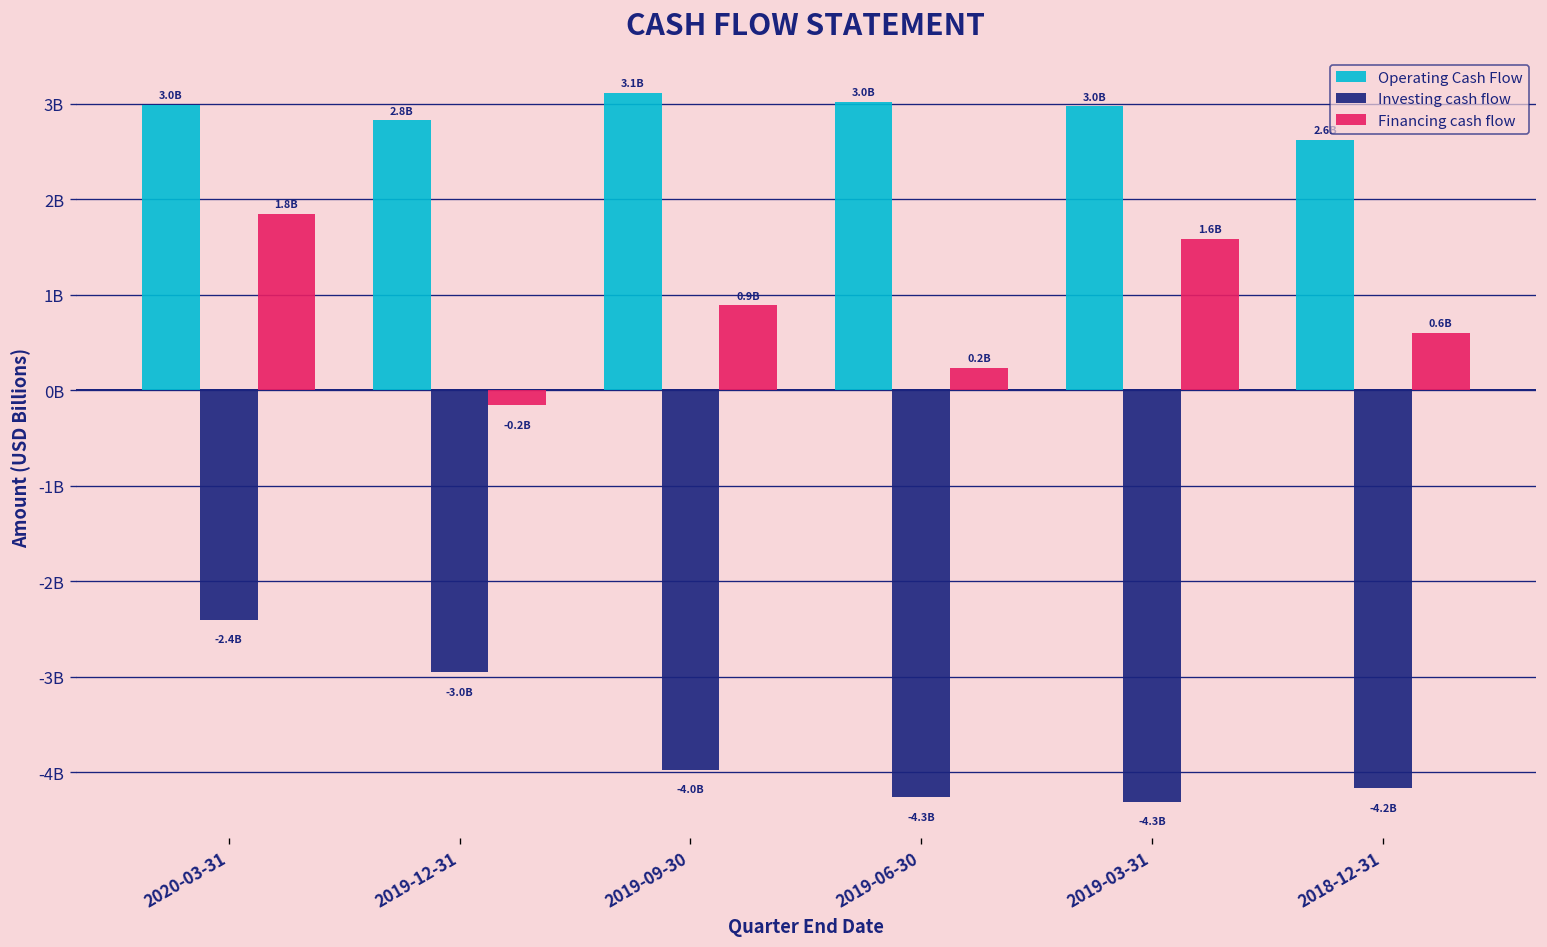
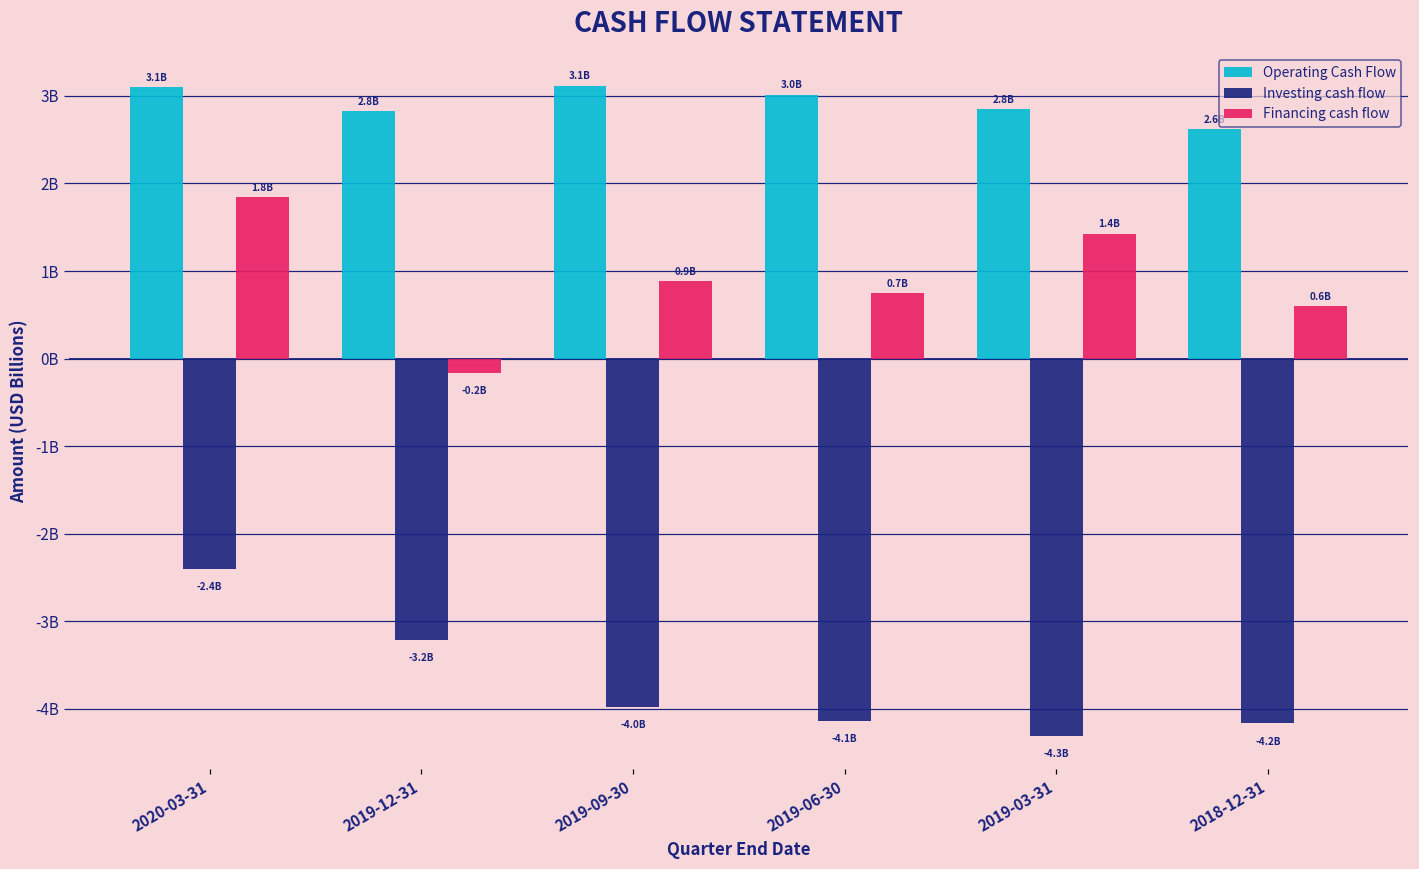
  {
    "Operating Cash Flow": {
-     "2020-03-31": "3.0B",
+     "2020-03-31": "3.1B",
      "2019-12-31": "2.8B",
      "2019-09-30": "3.1B",
      "2019-06-30": "3.0B",
-     "2019-03-31": "3.0B"
+     "2019-03-31": "2.8B"
    },
    "Investing cash flow": {
      "2020-03-31": "-2.4B",
-     "2019-12-31": "-3.0B",
+     "2019-12-31": "-3.2B",
      "2019-09-30": "-4.0B",
-     "2019-06-30": "-4.3B",
+     "2019-06-30": "-4.1B",
      "2019-03-31": "-4.3B",
      "2018-12-31": "-4.2B"
    },
    "Financing cash flow": {
      "2020-03-31": "1.8B",
      "2019-12-31": "-0.2B",
      "2019-09-30": "0.9B",
-     "2019-06-30": "0.2B",
-     "2019-03-31": "1.6B",
+     "2019-06-30": "0.7B",
+     "2019-03-31": "1.4B",
      "2018-12-31": "0.6B"
    }
  }
